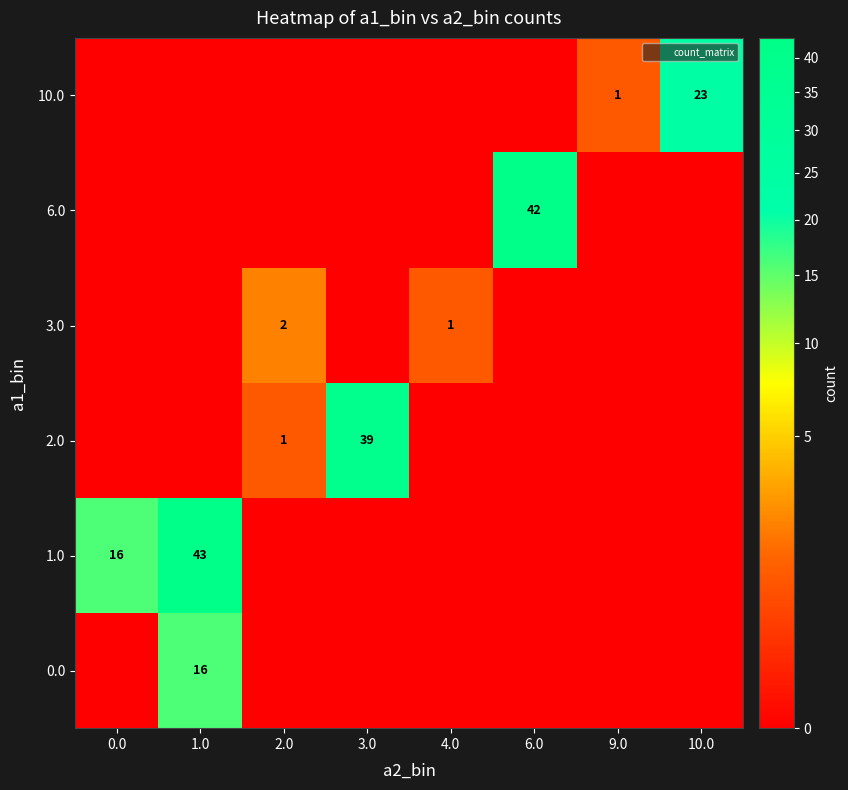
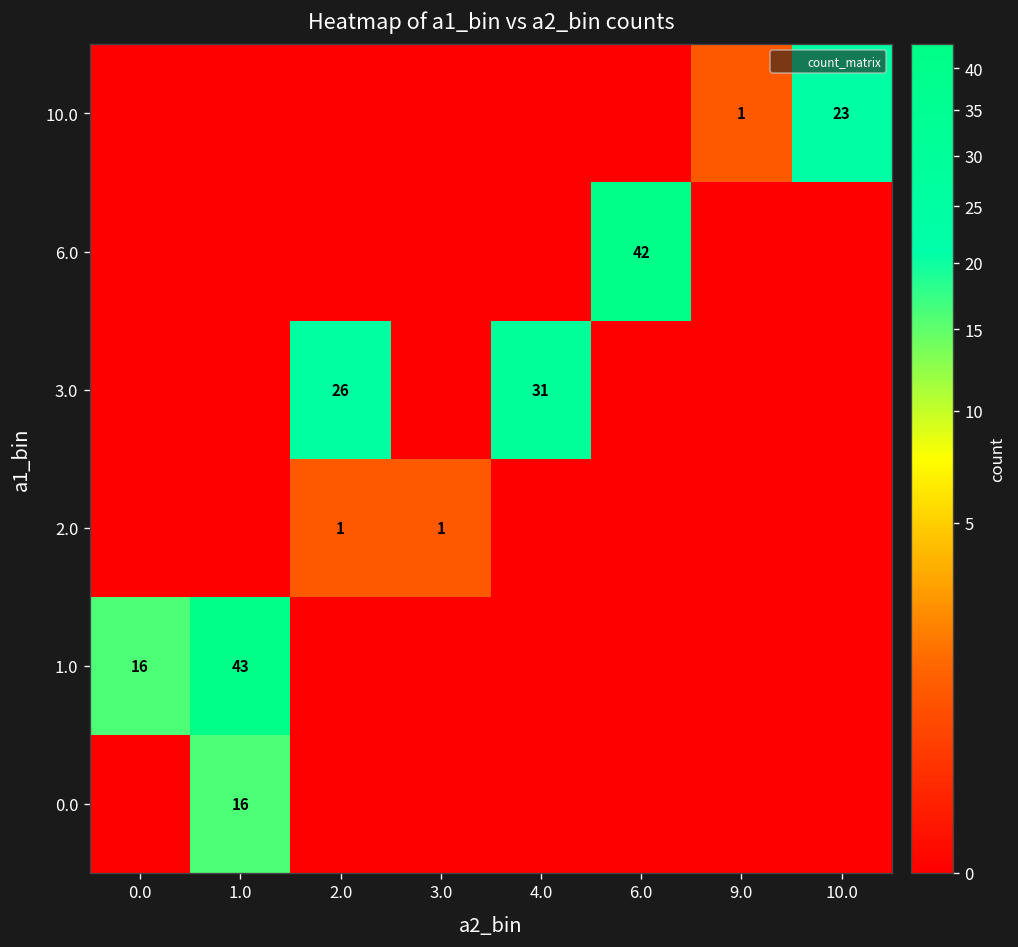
  {
    "10.0": {
      "9.0": 1,
      "10.0": 23
    },
    "6.0": {
      "6.0": 42
    },
    "3.0": {
-     "2.0": 2,
-     "4.0": 1
+     "2.0": 26,
+     "4.0": 31
    },
    "2.0": {
      "2.0": 1,
-     "3.0": 39
+     "3.0": 1
    },
    "1.0": {
      "0.0": 16,
      "1.0": 43
    },
    "0.0": {
      "1.0": 16
    }
  }
